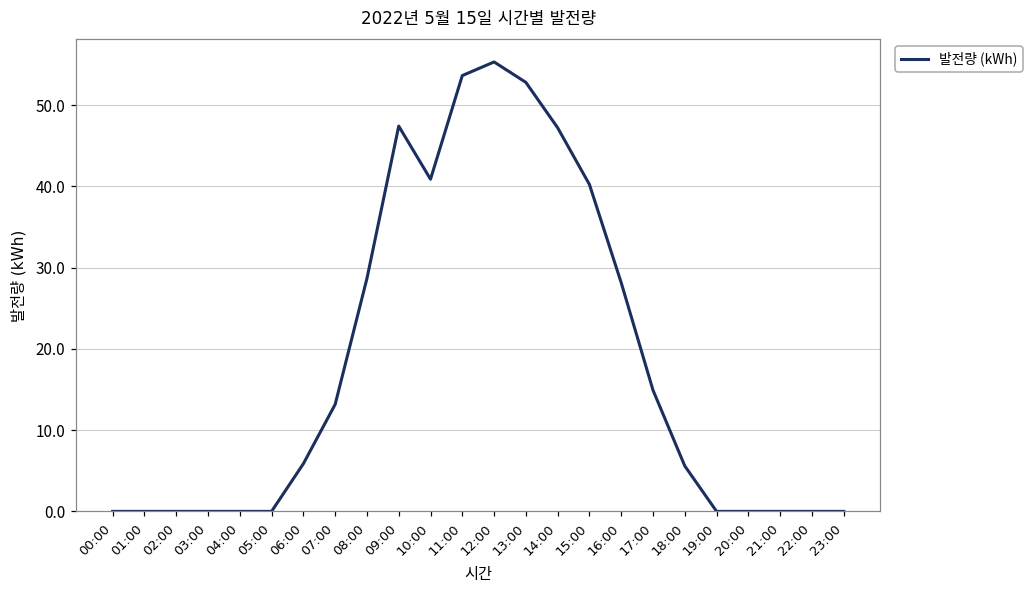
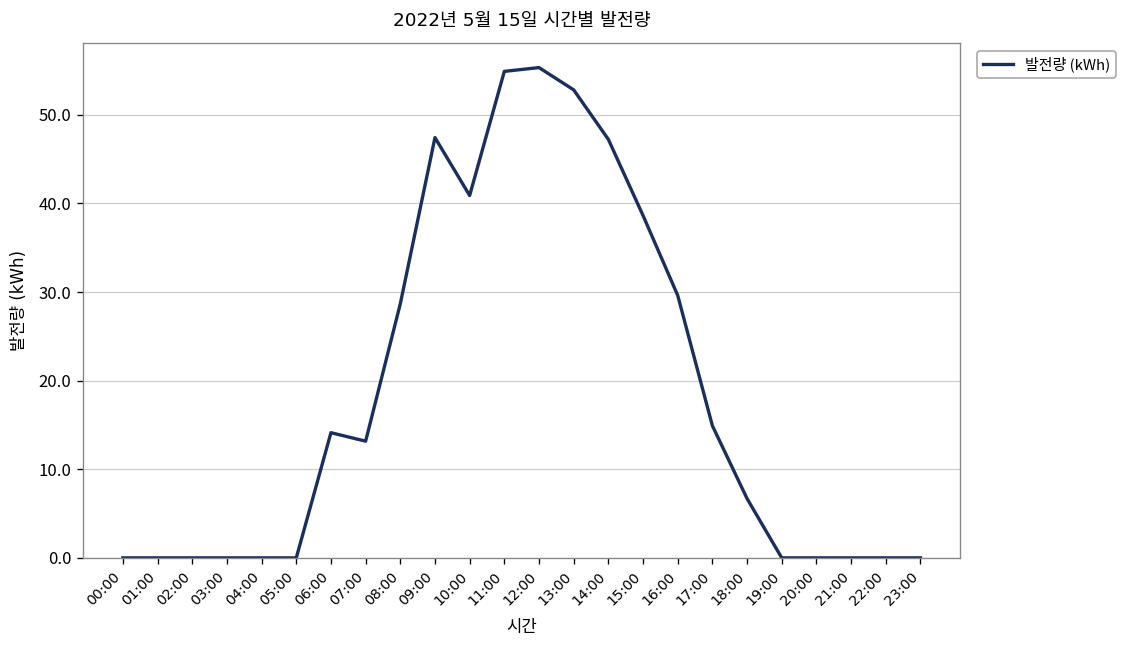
  {
    "00:00": 0,
    "01:00": 0,
    "02:00": 0,
    "03:00": 0,
    "04:00": 0,
    "05:00": 0,
-   "06:00": 6,
+   "06:00": 14,
    "07:00": 13,
    "08:00": 29,
    "09:00": 47,
    "10:00": 41,
-   "11:00": 54,
+   "11:00": 55,
    "12:00": 55,
    "13:00": 53,
    "14:00": 47,
-   "15:00": 40,
-   "16:00": 28,
+   "15:00": 39,
+   "16:00": 30,
    "17:00": 15,
-   "18:00": 6,
+   "18:00": 7,
    "19:00": 0,
    "20:00": 0,
    "21:00": 0,
    "22:00": 0,
    "23:00": 0
  }
